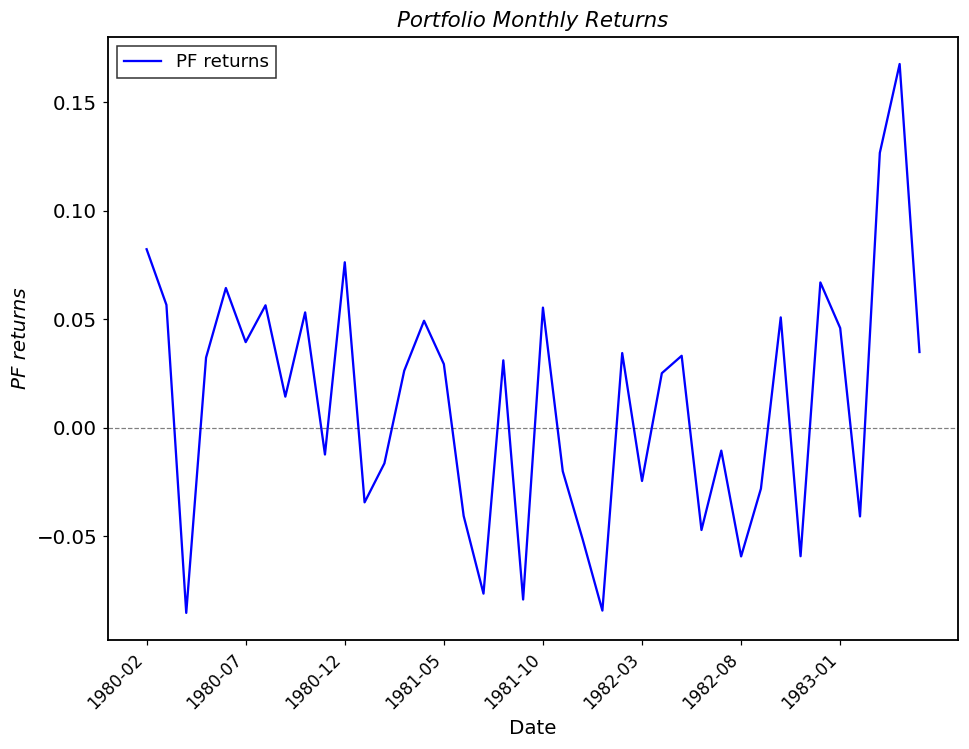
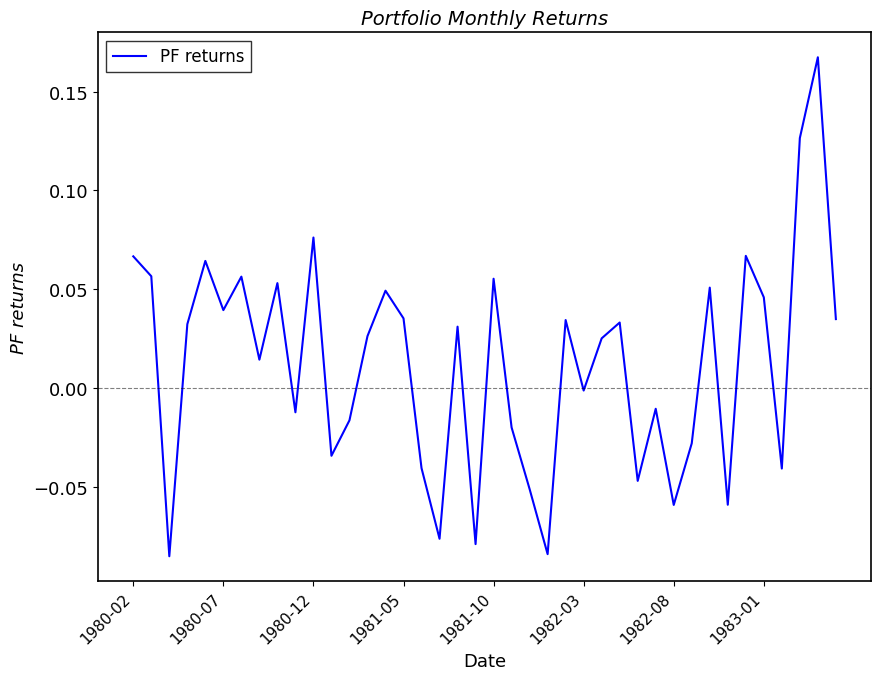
  {
-   "1980-02": 0.082,
+   "1980-02": 0.067,
    "1980-07": 0.039,
    "1980-12": 0.076,
-   "1981-05": 0.029,
+   "1981-05": 0.035,
    "1981-10": 0.055,
-   "1982-03": -0.025,
+   "1982-03": -0.001,
    "1982-08": -0.059,
    "1983-01": 0.046
  }
